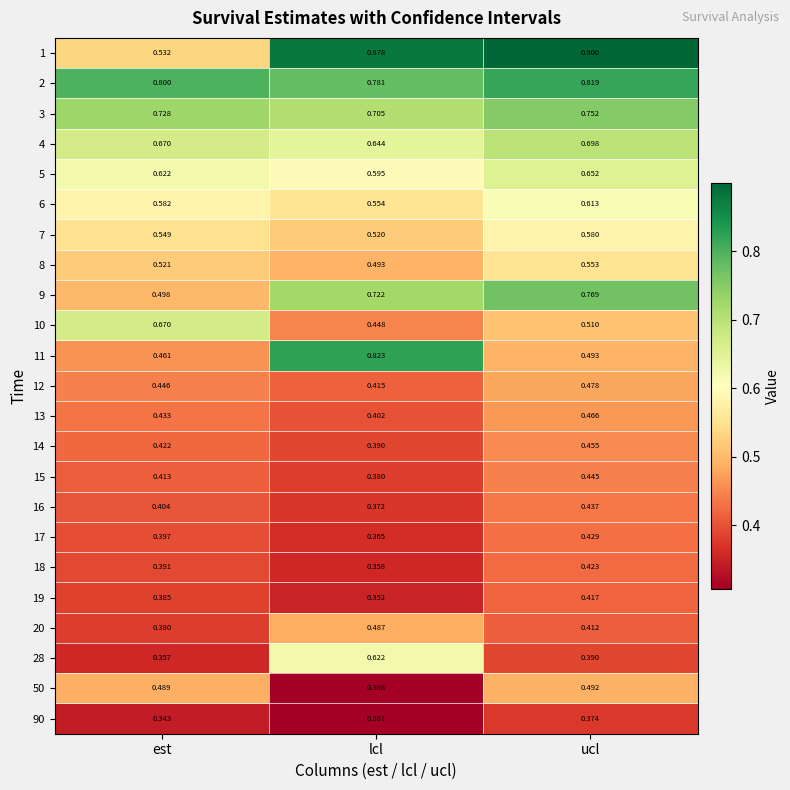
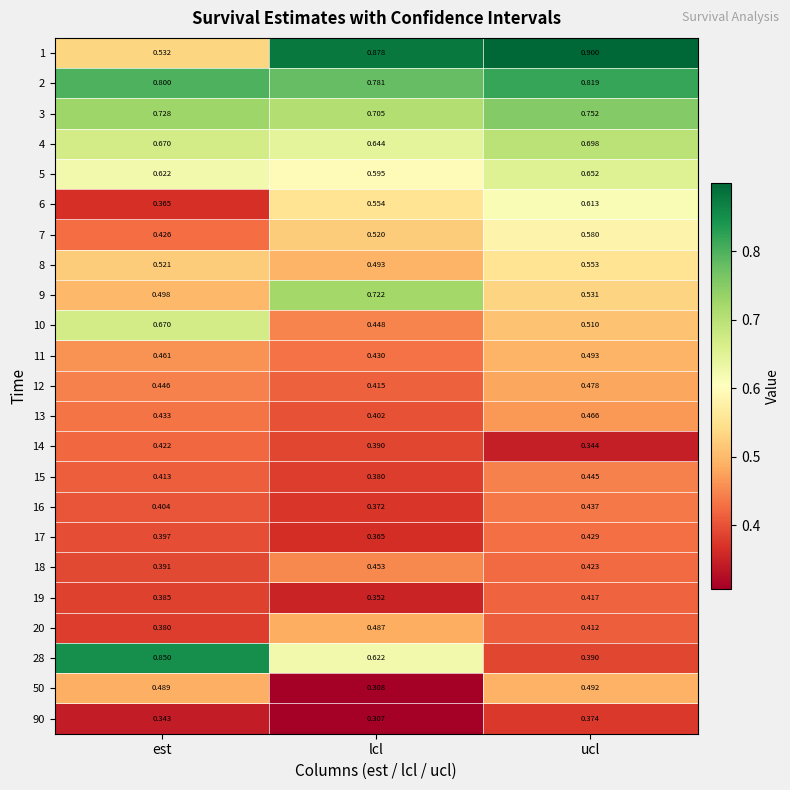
  {
    "1": {
      "est": 0.532,
      "lcl": 0.878,
      "ucl": 0.900
    },
    "2": {
      "est": 0.800,
      "lcl": 0.781,
      "ucl": 0.819
    },
    "3": {
      "est": 0.728,
      "lcl": 0.705,
      "ucl": 0.752
    },
    "4": {
      "est": 0.670,
      "lcl": 0.644,
      "ucl": 0.698
    },
    "5": {
      "est": 0.622,
      "lcl": 0.595,
      "ucl": 0.652
    },
    "6": {
-     "est": 0.582,
+     "est": 0.365,
      "lcl": 0.554,
      "ucl": 0.613
    },
    "7": {
-     "est": 0.549,
+     "est": 0.426,
      "lcl": 0.520,
      "ucl": 0.580
    },
    "8": {
      "est": 0.521,
      "lcl": 0.493,
      "ucl": 0.553
    },
    "9": {
      "est": 0.498,
      "lcl": 0.722,
-     "ucl": 0.769
+     "ucl": 0.531
    },
    "10": {
      "est": 0.670,
      "lcl": 0.448,
      "ucl": 0.510
    },
    "11": {
      "est": 0.461,
-     "lcl": 0.823,
+     "lcl": 0.430,
      "ucl": 0.493
    },
    "12": {
      "est": 0.446,
      "lcl": 0.415,
      "ucl": 0.478
    },
    "13": {
      "est": 0.433,
      "lcl": 0.402,
      "ucl": 0.466
    },
    "14": {
      "est": 0.422,
      "lcl": 0.390,
-     "ucl": 0.455
+     "ucl": 0.344
    },
    "15": {
      "est": 0.413,
      "lcl": 0.380,
      "ucl": 0.445
    },
    "16": {
      "est": 0.404,
      "lcl": 0.372,
      "ucl": 0.437
    },
    "17": {
      "est": 0.397,
      "lcl": 0.365,
      "ucl": 0.429
    },
    "18": {
      "est": 0.391,
-     "lcl": 0.358,
+     "lcl": 0.453,
      "ucl": 0.423
    },
    "19": {
      "est": 0.385,
      "lcl": 0.352,
      "ucl": 0.417
    },
    "20": {
      "est": 0.380,
      "lcl": 0.487,
      "ucl": 0.412
    },
    "28": {
-     "est": 0.357,
+     "est": 0.850,
      "lcl": 0.622,
      "ucl": 0.390
    },
    "50": {
      "est": 0.489,
      "lcl": 0.308,
      "ucl": 0.492
    },
    "90": {
      "est": 0.343,
      "lcl": 0.307,
      "ucl": 0.374
    }
  }
